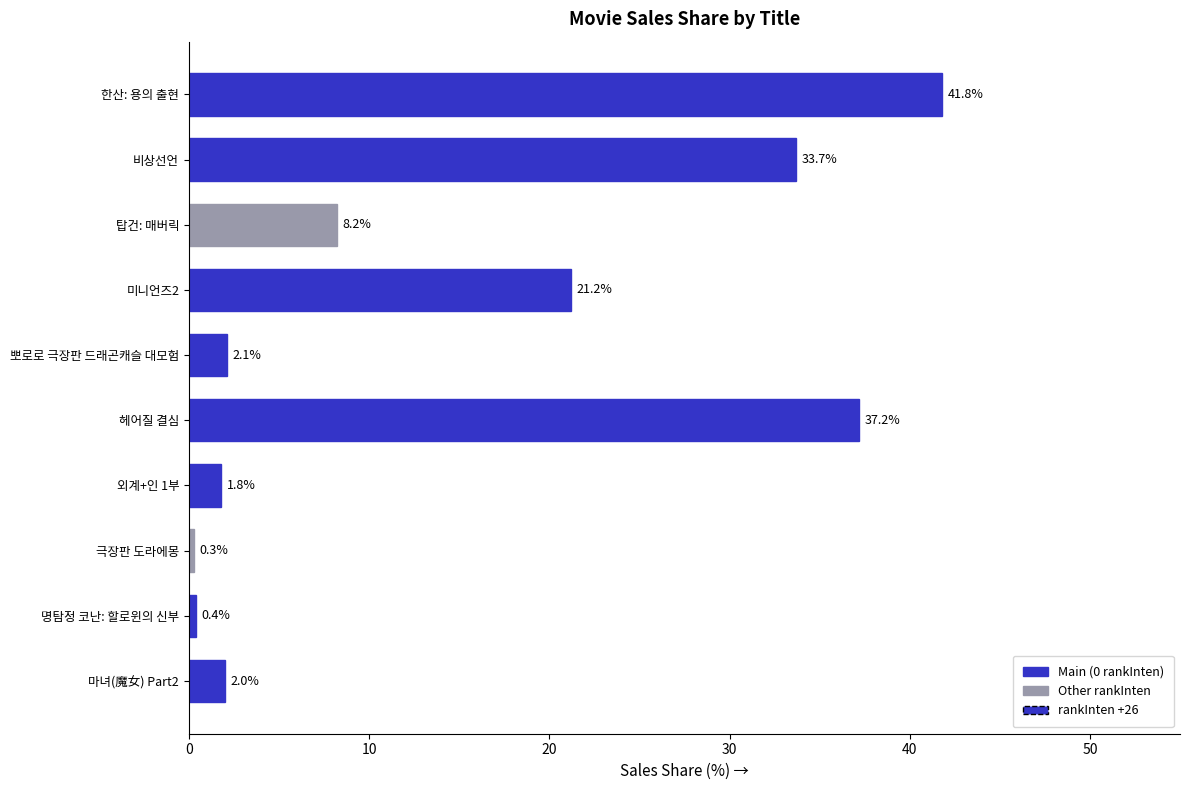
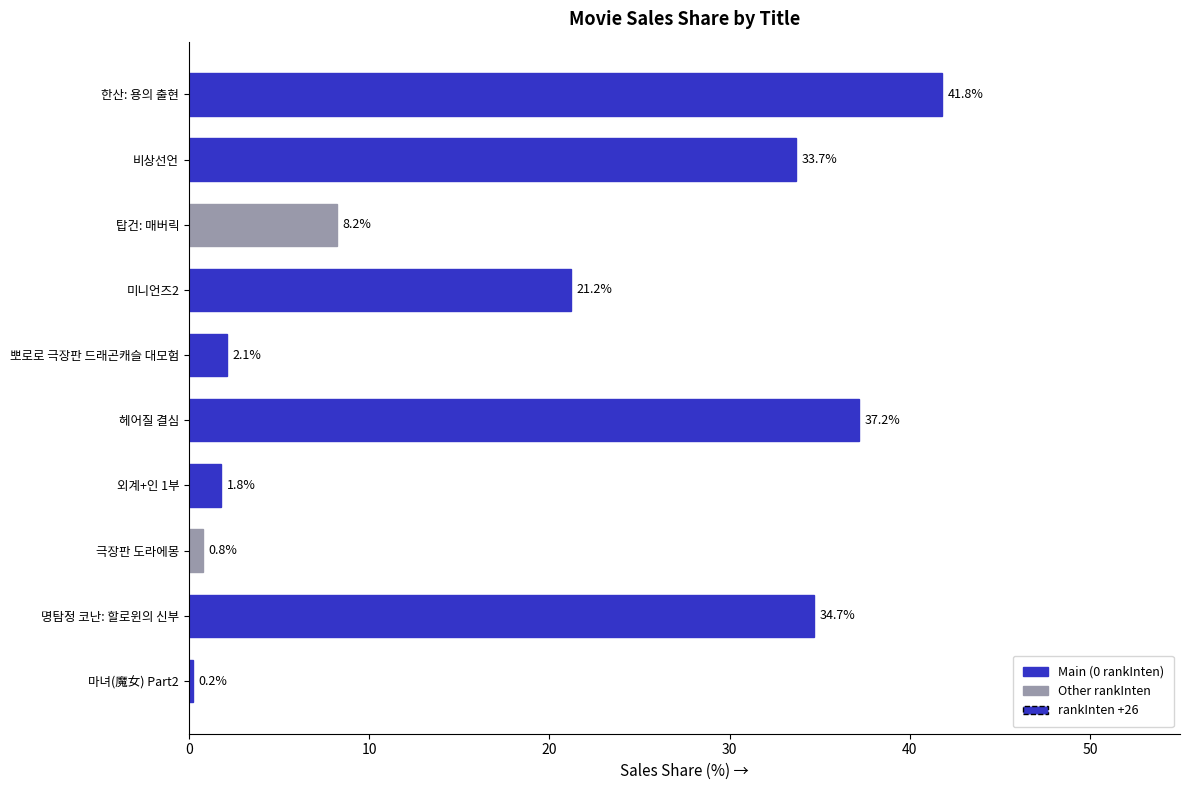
  {
    "한산: 용의 출현": "41.8%",
    "비상선언": "33.7%",
    "탑건: 매버릭": "8.2%",
    "미니언즈2": "21.2%",
    "뽀로로 극장판 드래곤캐슬 대모험": "2.1%",
    "헤어질 결심": "37.2%",
    "외계+인 1부": "1.8%",
-   "극장판 도라에몽": "0.3%",
-   "명탐정 코난: 할로윈의 신부": "0.4%",
-   "마녀(魔女) Part2": "2.0%"
+   "극장판 도라에몽": "0.8%",
+   "명탐정 코난: 할로윈의 신부": "34.7%",
+   "마녀(魔女) Part2": "0.2%"
  }
